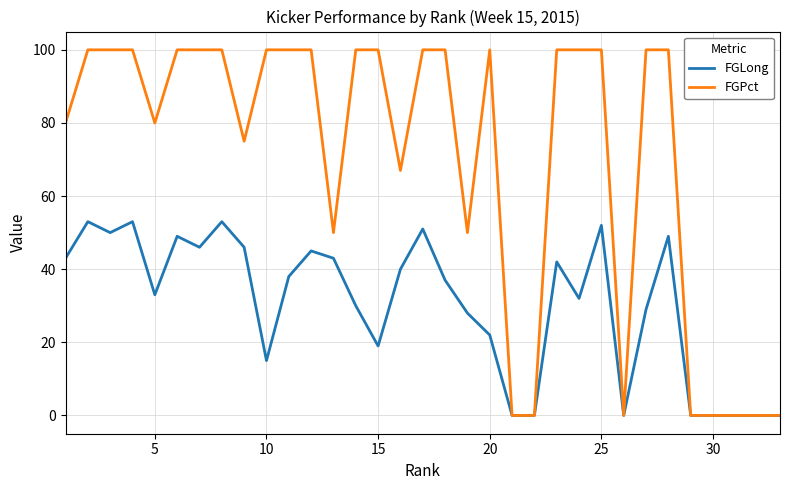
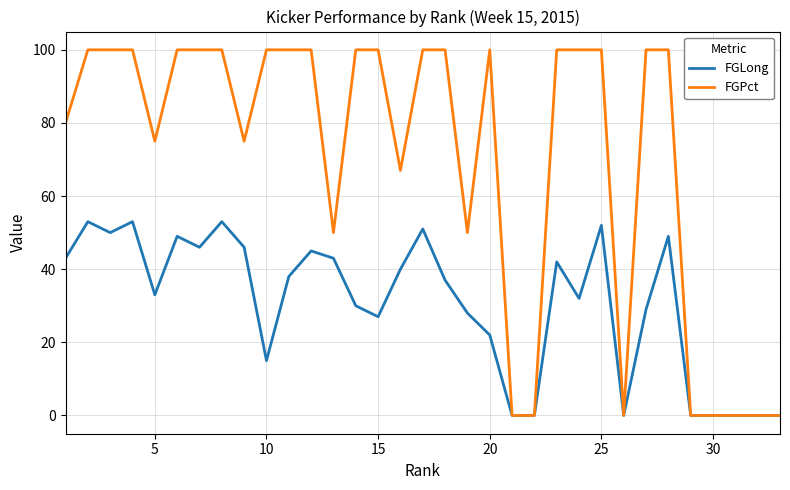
  {
    "FGLong": {
      "5": 33,
      "10": 15,
-     "15": 19,
+     "15": 27,
      "20": 22,
      "25": 52
    },
    "FGPct": {
-     "5": 80,
+     "5": 75,
      "10": 100,
      "15": 100,
      "20": 100,
      "25": 100
    }
  }
